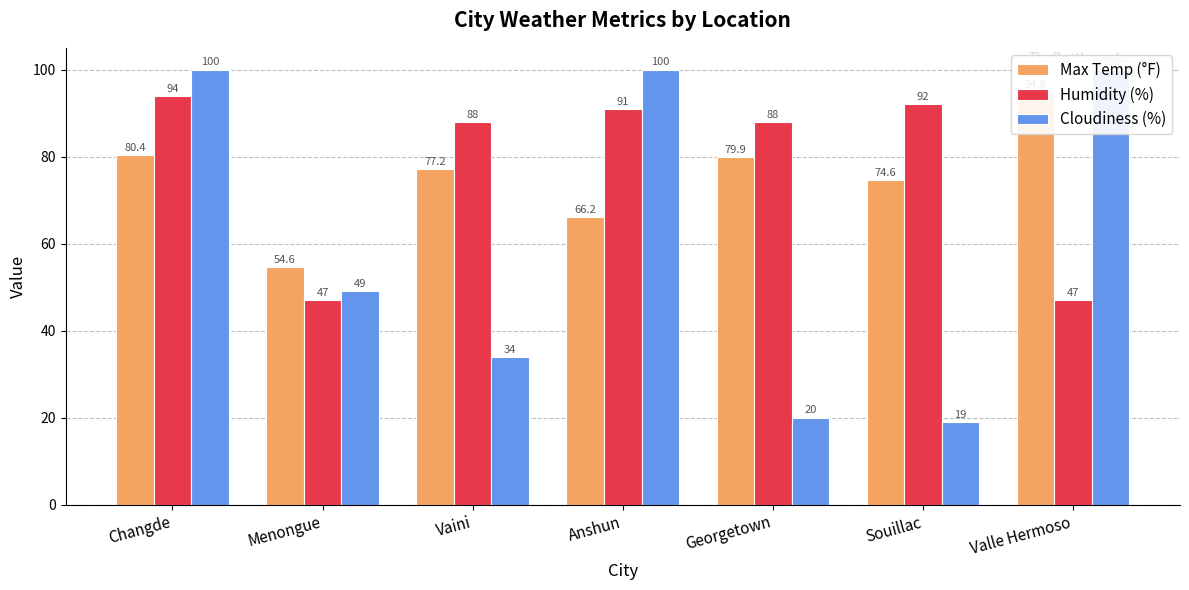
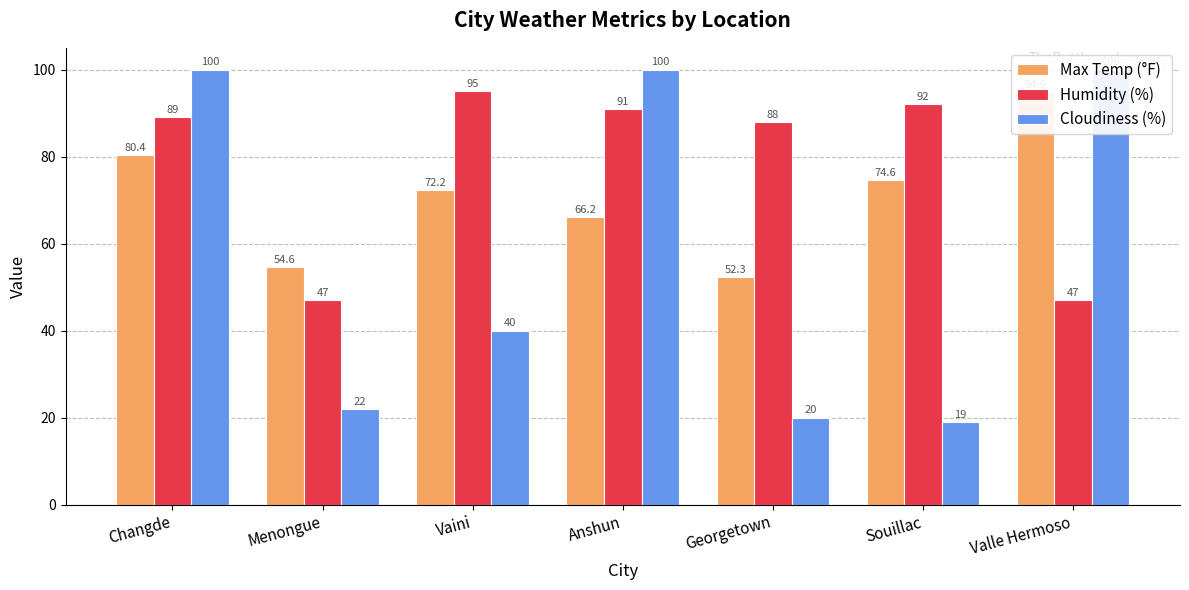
  {
    "Max Temp (°F)": {
      "Changde": 80.4,
      "Menongue": 54.6,
-     "Vaini": 77.2,
+     "Vaini": 72.2,
      "Anshun": 66.2,
-     "Georgetown": 79.9,
+     "Georgetown": 52.3,
      "Souillac": 74.6
    },
    "Humidity (%)": {
-     "Changde": 94,
+     "Changde": 89,
      "Menongue": 47,
-     "Vaini": 88,
+     "Vaini": 95,
      "Anshun": 91,
      "Georgetown": 88,
      "Souillac": 92,
      "Valle Hermoso": 47
    },
    "Cloudiness (%)": {
      "Changde": 100,
-     "Menongue": 49,
-     "Vaini": 34,
+     "Menongue": 22,
+     "Vaini": 40,
      "Anshun": 100,
      "Georgetown": 20,
      "Souillac": 19
    }
  }
